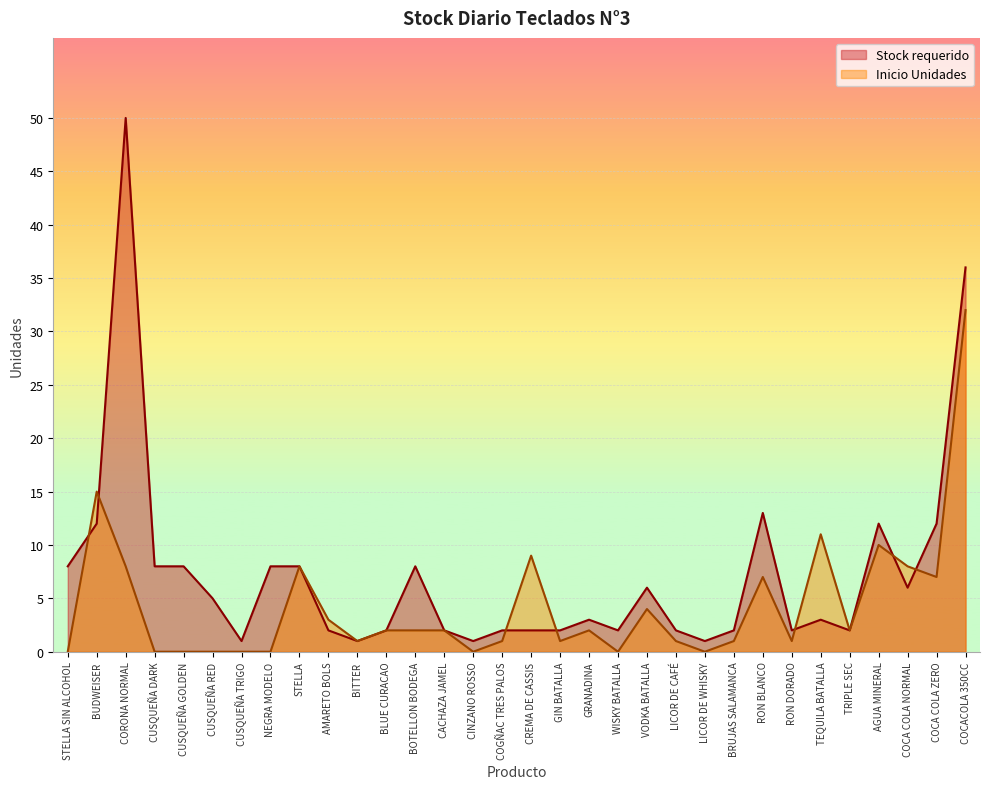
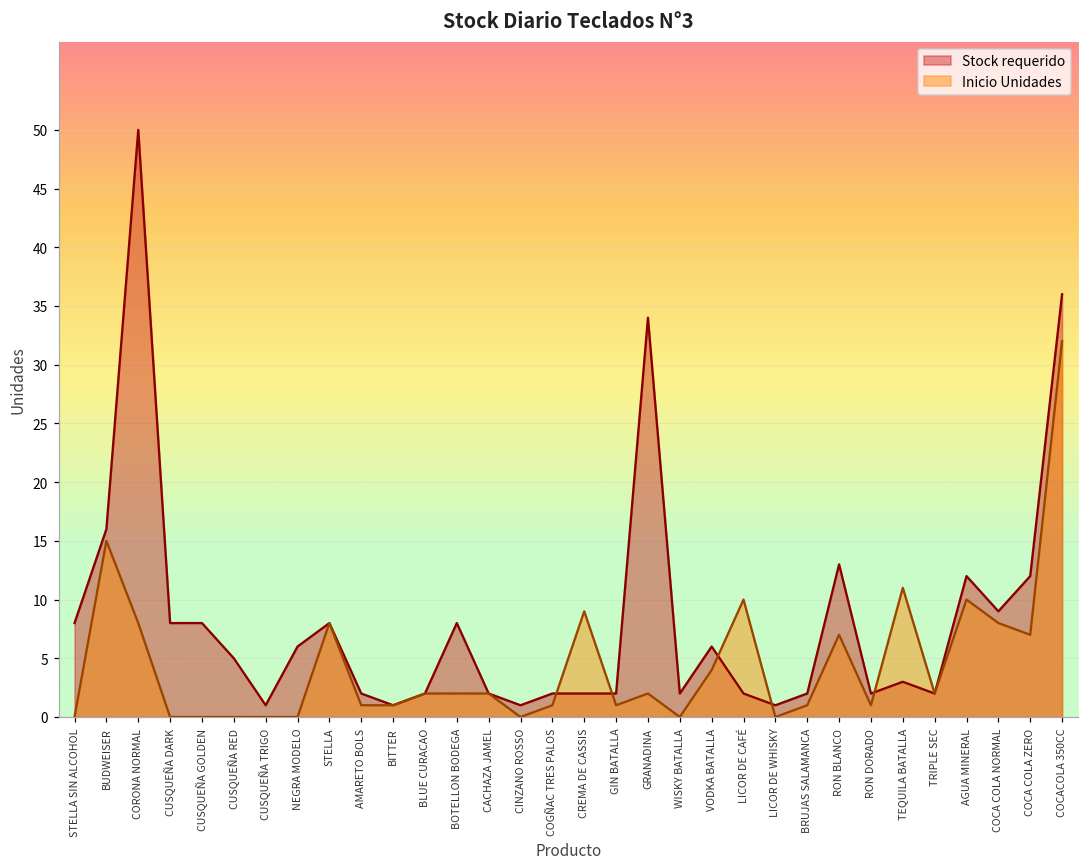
  {
    "Stock requerido": {
      "STELLA SIN ALCOHOL": 8,
-     "BUDWEISER": 12,
+     "BUDWEISER": 16,
      "CORONA NORMAL": 50,
      "CUSQUEÑA DARK": 8,
      "CUSQUEÑA GOLDEN": 8,
      "CUSQUEÑA RED": 5,
      "CUSQUEÑA TRIGO": 1,
-     "NEGRA MODELO": 8,
+     "NEGRA MODELO": 6,
      "AMARETO BOLS": 2,
      "BOTELLON BODEGA": 8,
      "CINZANO ROSSO": 1,
      "COGÑAC TRES PALOS": 2,
      "CREMA DE CASSIS": 2,
      "GIN BATALLA": 2,
-     "GRANADINA": 3,
+     "GRANADINA": 34,
      "WISKY BATALLA": 2,
      "VODKA BATALLA": 6,
      "LICOR DE CAFÉ": 2,
      "LICOR DE WHISKY": 1,
      "BRUJAS SALAMANCA": 2,
      "RON BLANCO": 13,
      "RON DORADO": 2,
      "TEQUILA BATALLA": 3,
      "AGUA MINERAL": 12,
-     "COCA COLA NORMAL": 6,
+     "COCA COLA NORMAL": 9,
      "COCA COLA ZERO": 12,
      "COCACOLA 350CC": 36
    },
    "Inicio Unidades": {
      "STELLA SIN ALCOHOL": 0,
      "BUDWEISER": 15,
      "CORONA NORMAL": 8,
      "CUSQUEÑA DARK": 0,
      "CUSQUEÑA GOLDEN": 0,
      "CUSQUEÑA RED": 0,
      "CUSQUEÑA TRIGO": 0,
      "NEGRA MODELO": 0,
-     "AMARETO BOLS": 3,
+     "AMARETO BOLS": 1,
      "BOTELLON BODEGA": 2,
      "CINZANO ROSSO": 0,
      "COGÑAC TRES PALOS": 1,
      "CREMA DE CASSIS": 9,
      "GIN BATALLA": 1,
      "GRANADINA": 2,
      "WISKY BATALLA": 0,
      "VODKA BATALLA": 4,
-     "LICOR DE CAFÉ": 1,
+     "LICOR DE CAFÉ": 10,
      "LICOR DE WHISKY": 0,
      "BRUJAS SALAMANCA": 1,
      "RON BLANCO": 7,
      "RON DORADO": 1,
      "TEQUILA BATALLA": 11,
      "AGUA MINERAL": 10,
      "COCA COLA NORMAL": 8,
      "COCA COLA ZERO": 7,
      "COCACOLA 350CC": 32
    }
  }
